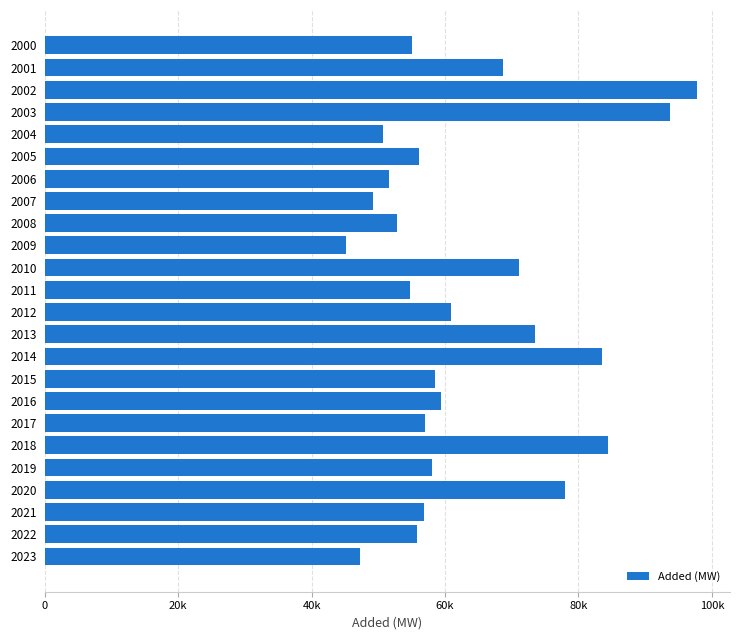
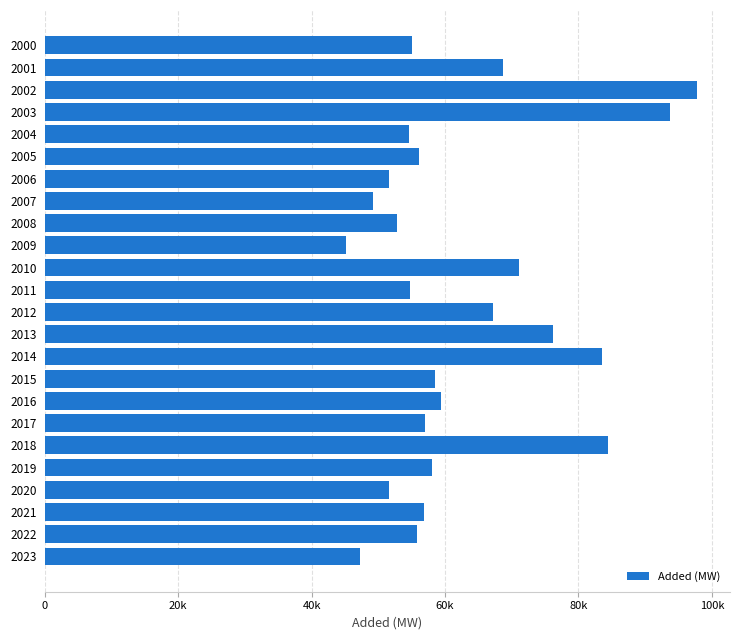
  {
    "2000": 55000,
    "2001": 69000,
    "2002": 98000,
    "2003": 94000,
-   "2004": 51000,
+   "2004": 55000,
    "2005": 56000,
    "2006": 52000,
    "2007": 49000,
    "2008": 53000,
    "2009": 45000,
    "2010": 71000,
    "2011": 55000,
-   "2012": 61000,
-   "2013": 74000,
+   "2012": 67000,
+   "2013": 76000,
    "2014": 84000,
    "2015": 58000,
    "2016": 59000,
    "2017": 57000,
    "2018": 84000,
    "2019": 58000,
-   "2020": 78000,
+   "2020": 52000,
    "2021": 57000,
    "2022": 56000,
    "2023": 47000
  }
